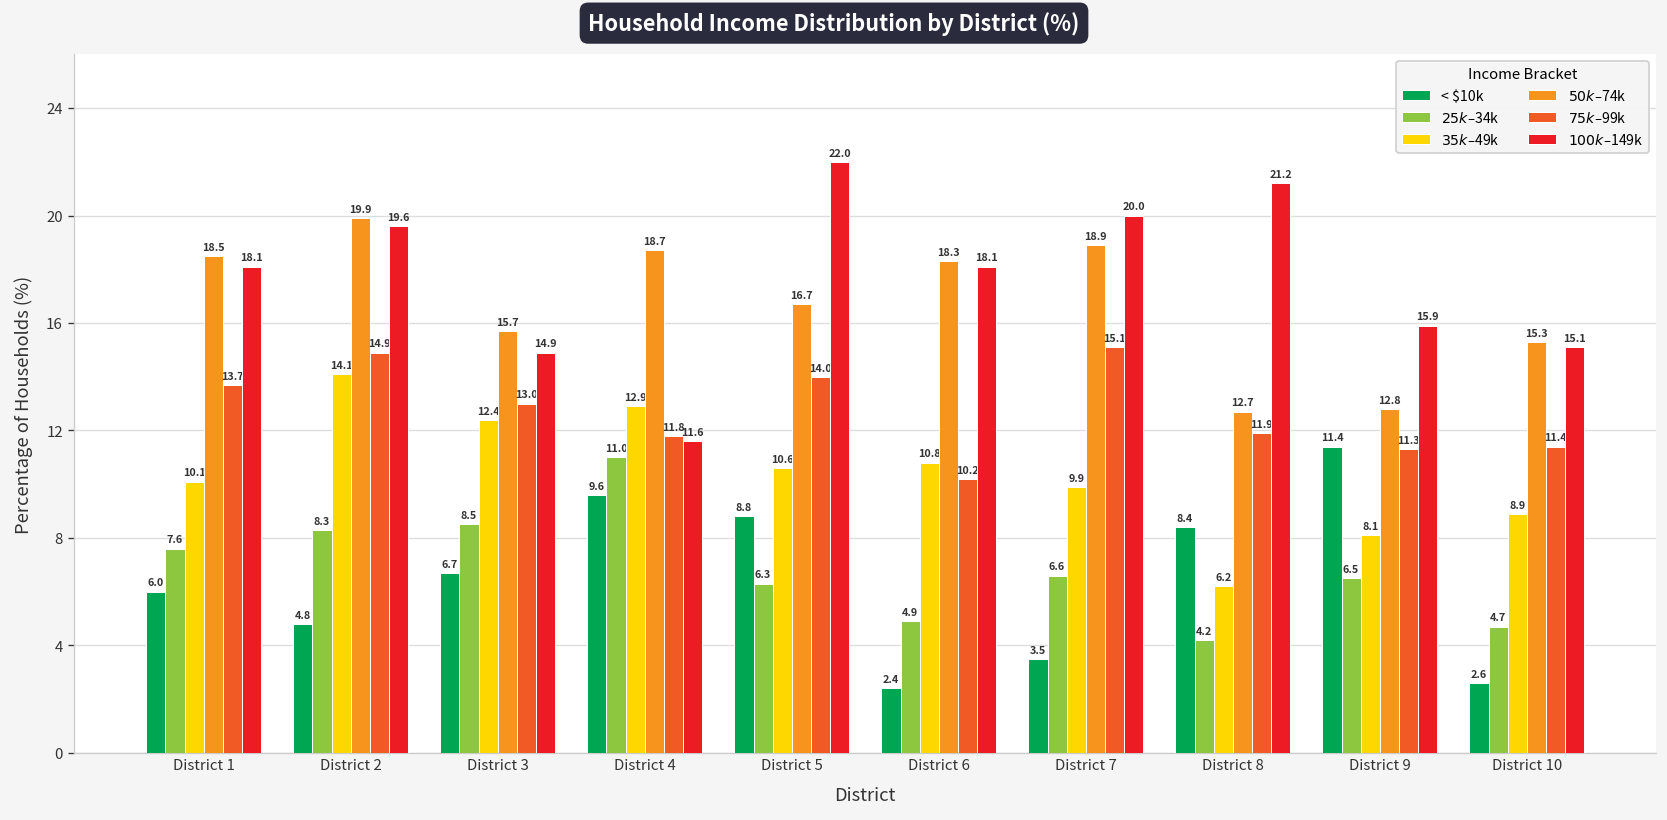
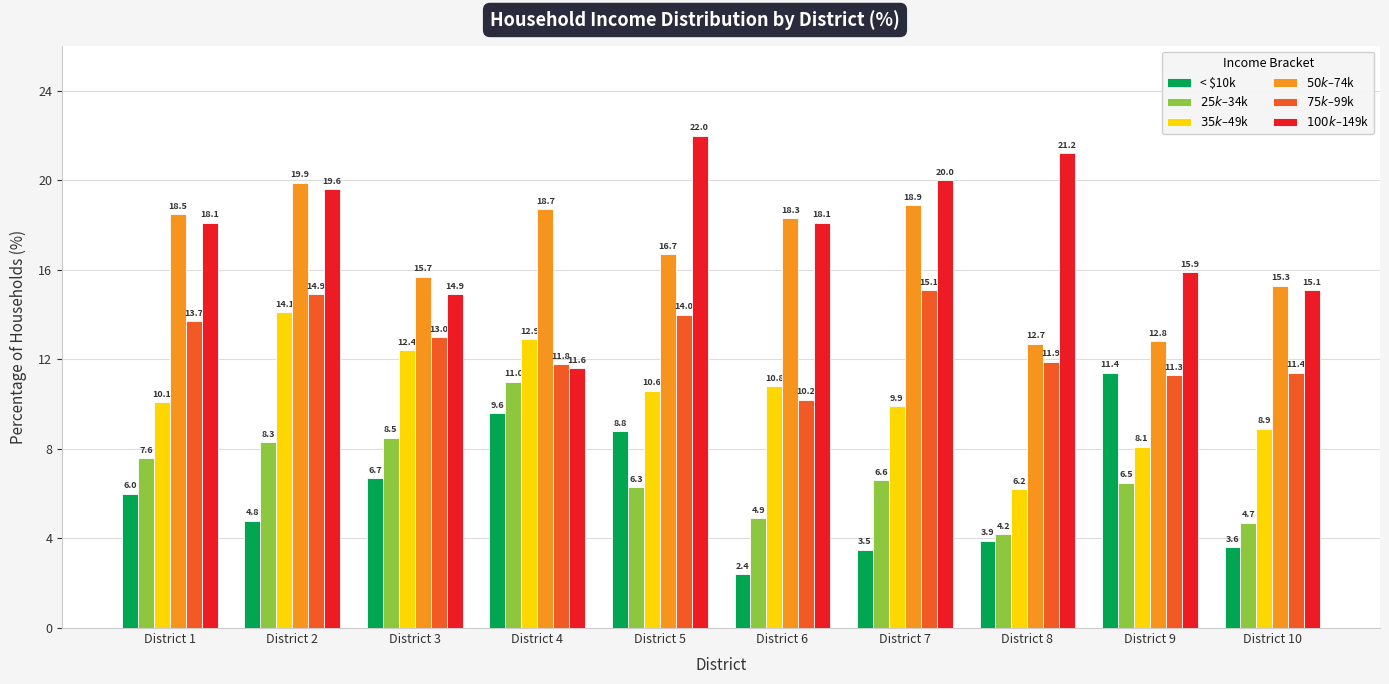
  {
    "< $10k": {
      "District 1": 6.0,
      "District 2": 4.8,
      "District 3": 6.7,
      "District 4": 9.6,
      "District 5": 8.8,
      "District 6": 2.4,
      "District 7": 3.5,
-     "District 8": 8.4,
+     "District 8": 3.9,
      "District 9": 11.4,
-     "District 10": 2.6
+     "District 10": 3.6
    }
  }
